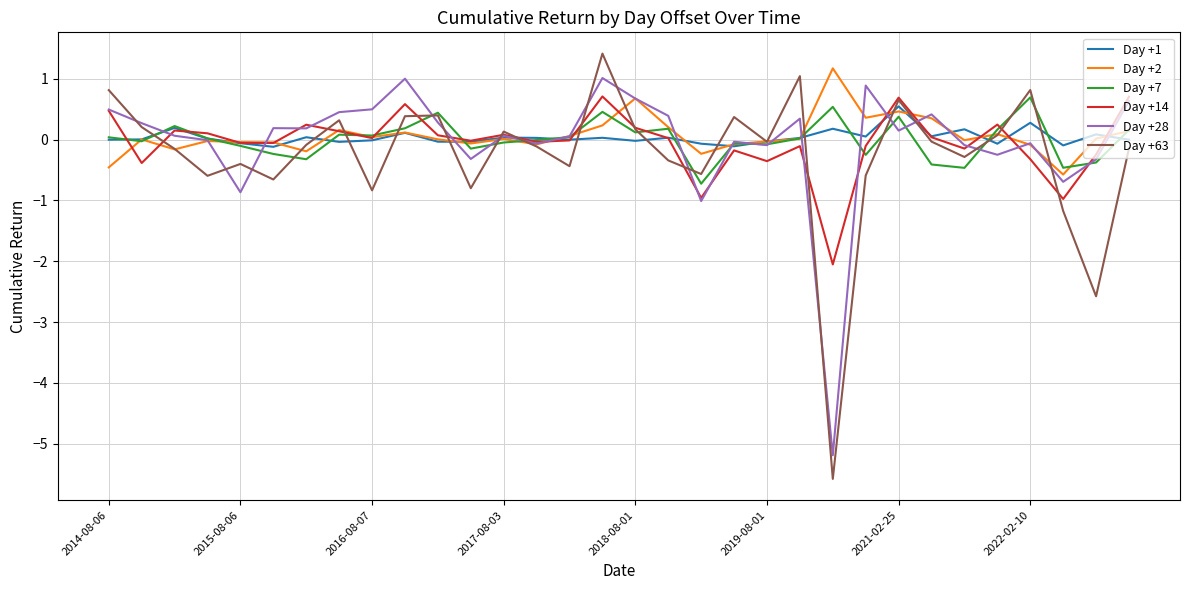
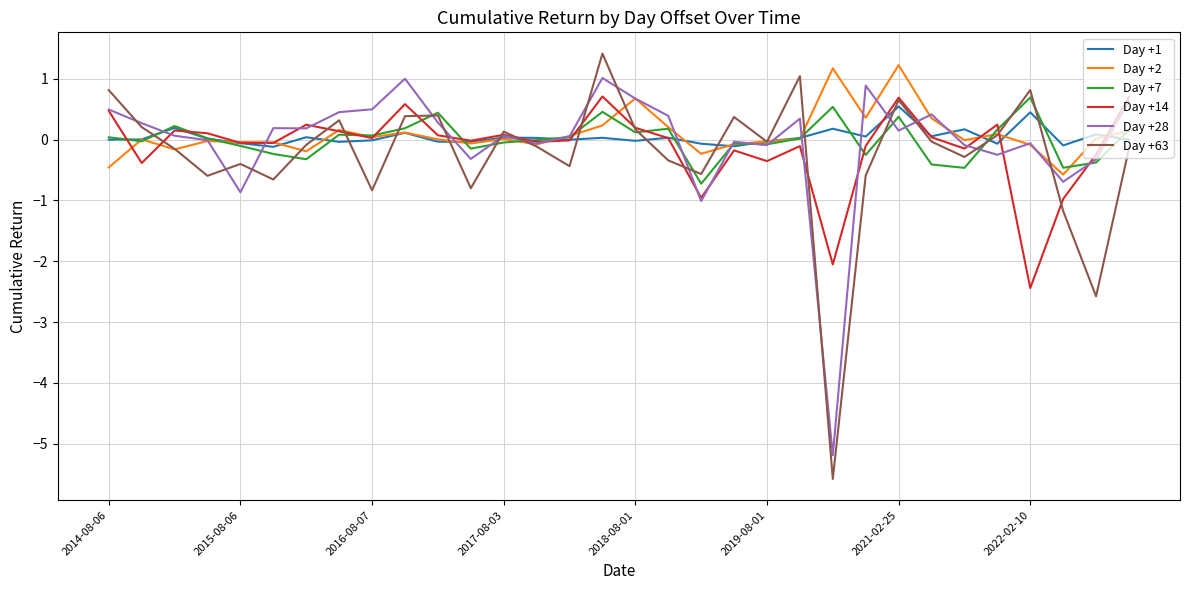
  {
    "Day +1": {
      "2018-08-01": 0.0,
      "2021-02-25": 0.5,
-     "2022-02-10": 0.3
+     "2022-02-10": 0.5
    },
    "Day +2": {
      "2014-08-06": -0.5,
-     "2021-02-25": 0.5
+     "2021-02-25": 1.2
    },
    "Day +7": {
      "2015-08-06": -0.1,
      "2017-08-03": 0.0,
      "2018-08-01": 0.1,
      "2021-02-25": 0.4,
      "2022-02-10": 0.7
    },
    "Day +14": {
      "2019-08-01": -0.4,
-     "2022-02-10": -0.3
+     "2022-02-10": -2.4
    },
    "Day +28": {
      "2015-08-06": -0.9,
      "2016-08-07": 0.5,
      "2021-02-25": 0.1
    },
    "Day +63": {
      "2014-08-06": 0.8,
      "2015-08-06": -0.4,
      "2016-08-07": -0.8,
      "2017-08-03": 0.1,
      "2022-02-10": 0.8
    }
  }
